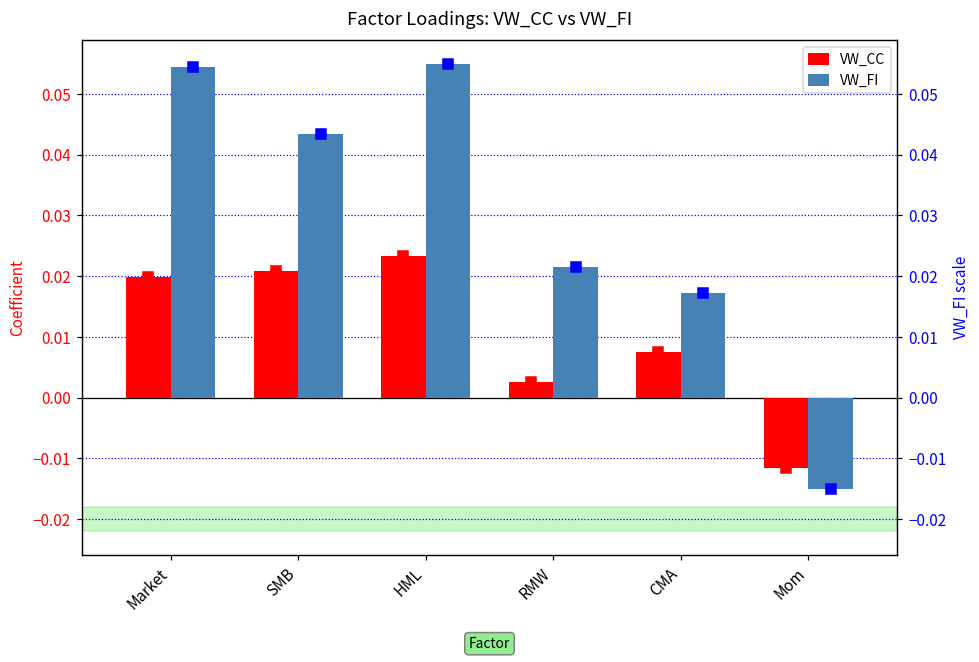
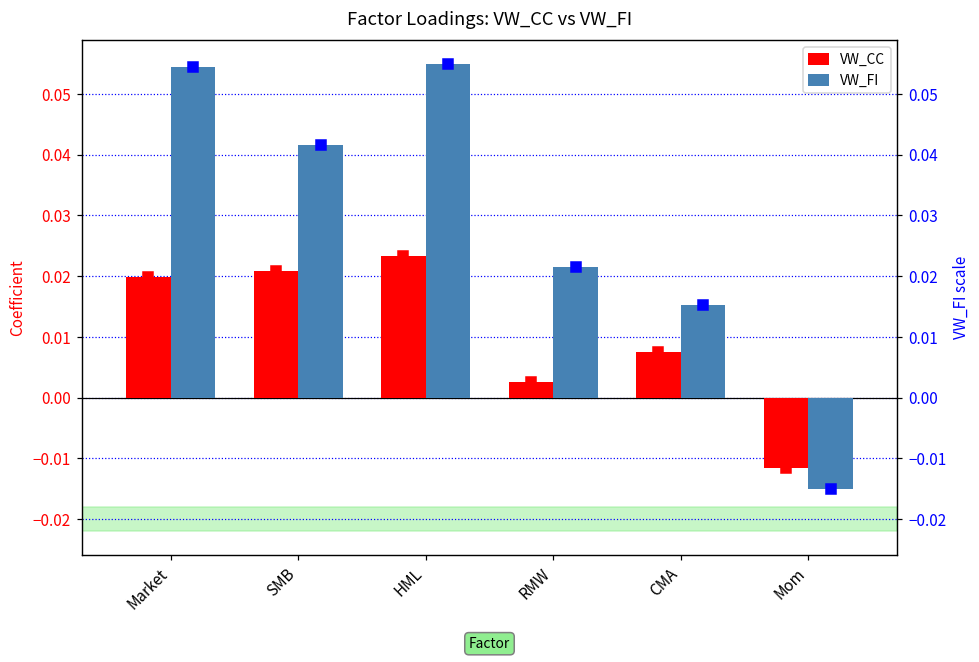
  {
    "VW_FI": {
      "Market": 0.054,
-     "SMB": 0.043,
+     "SMB": 0.042,
      "HML": 0.055,
      "RMW": 0.022,
-     "CMA": 0.017,
+     "CMA": 0.015,
      "Mom": -0.015
    }
  }
